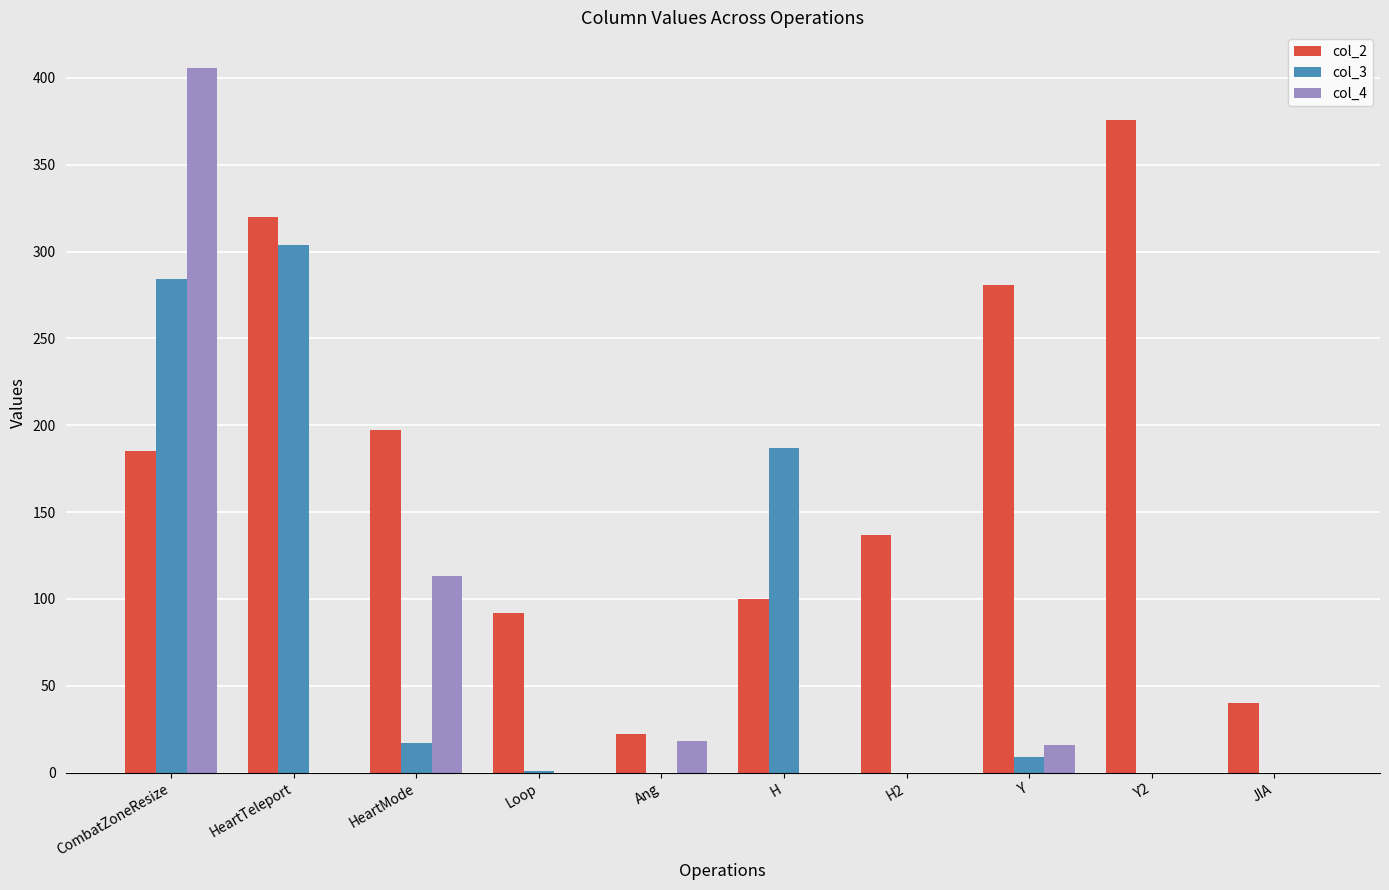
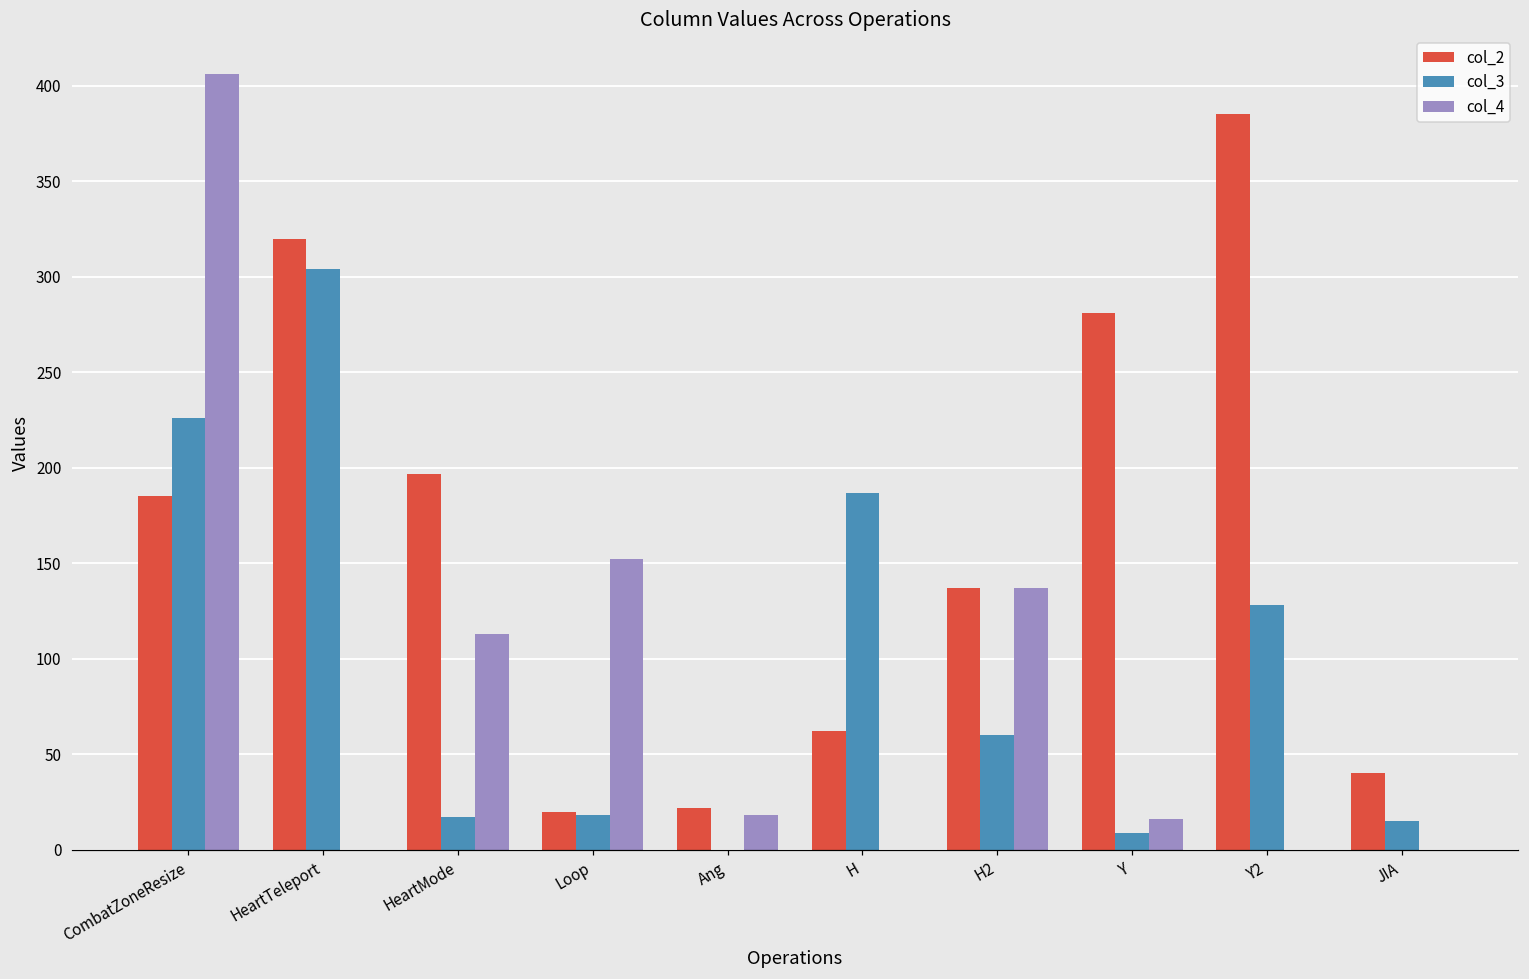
  {
    "col_2": {
      "CombatZoneResize": 185,
      "HeartTeleport": 320,
      "HeartMode": 197,
-     "Loop": 92,
+     "Loop": 20,
      "Ang": 22,
-     "H": 100,
+     "H": 62,
      "H2": 137,
      "Y": 281,
-     "Y2": 376,
+     "Y2": 385,
      "JIA": 40
    },
    "col_3": {
-     "CombatZoneResize": 284,
+     "CombatZoneResize": 226,
      "HeartTeleport": 304,
      "HeartMode": 17,
-     "Loop": 1,
+     "Loop": 18,
      "Ang": 0,
      "H": 187,
-     "H2": 0,
+     "H2": 60,
      "Y": 9,
-     "Y2": 0,
-     "JIA": 0
+     "Y2": 128,
+     "JIA": 15
    },
    "col_4": {
      "CombatZoneResize": 406,
      "HeartTeleport": 0,
      "HeartMode": 113,
-     "Loop": 0,
+     "Loop": 152,
      "Ang": 18,
      "H": 0,
-     "H2": 0,
+     "H2": 137,
      "Y": 16,
      "Y2": 0,
      "JIA": 0
    }
  }
